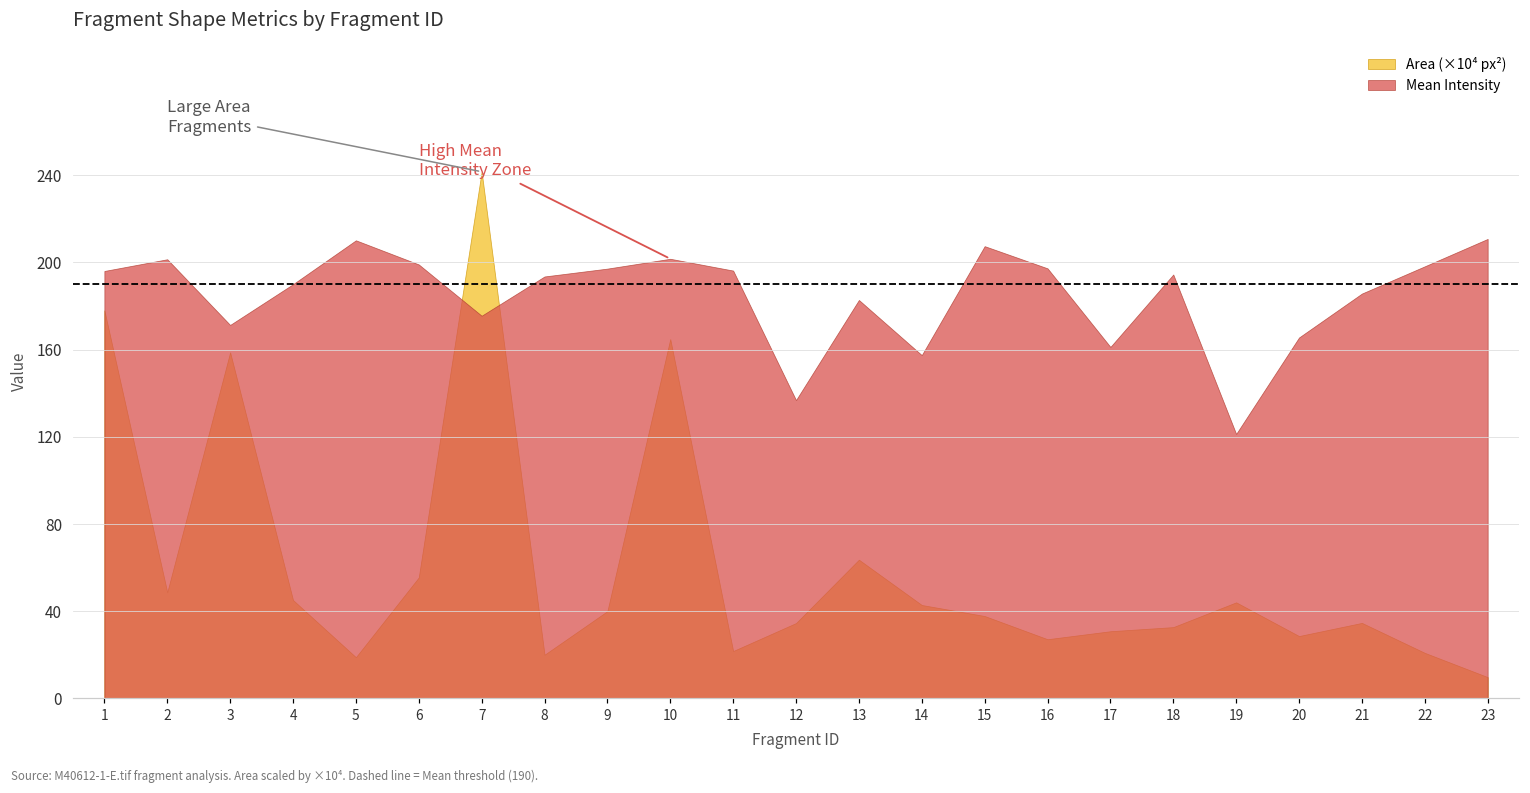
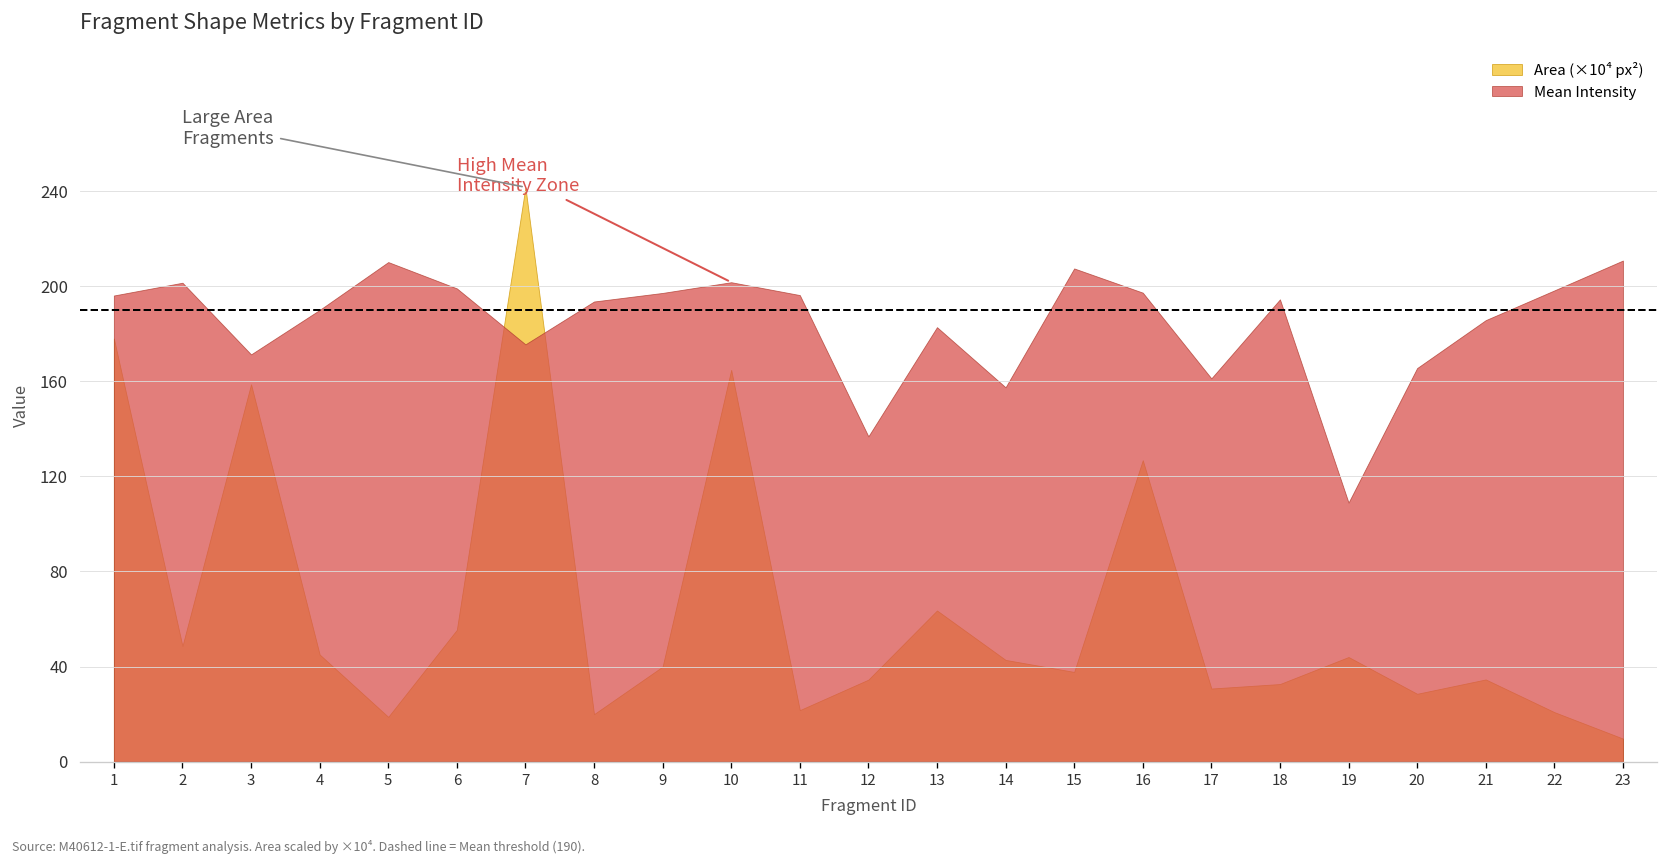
  {
    "Area (×10⁴ px²)": {
      "1": 178,
      "2": 49,
      "3": 159,
      "4": 45,
      "5": 19,
      "6": 55,
      "7": 242,
      "8": 20,
      "9": 40,
      "10": 165,
      "11": 22,
      "12": 34,
      "13": 64,
      "14": 43,
      "15": 38,
-     "16": 27,
+     "16": 127,
      "17": 31,
      "18": 33,
      "19": 44,
      "20": 29,
      "21": 35,
      "22": 21,
      "23": 10
    },
    "Mean Intensity": {
      "1": 196,
      "2": 201,
      "3": 171,
      "4": 190,
      "5": 210,
      "6": 199,
      "7": 176,
      "8": 194,
      "9": 197,
      "10": 202,
      "11": 196,
      "12": 137,
      "13": 183,
      "14": 157,
      "15": 207,
      "16": 197,
      "17": 161,
      "18": 194,
-     "19": 121,
+     "19": 109,
      "20": 166,
      "21": 186,
      "22": 198,
      "23": 211
    }
  }
